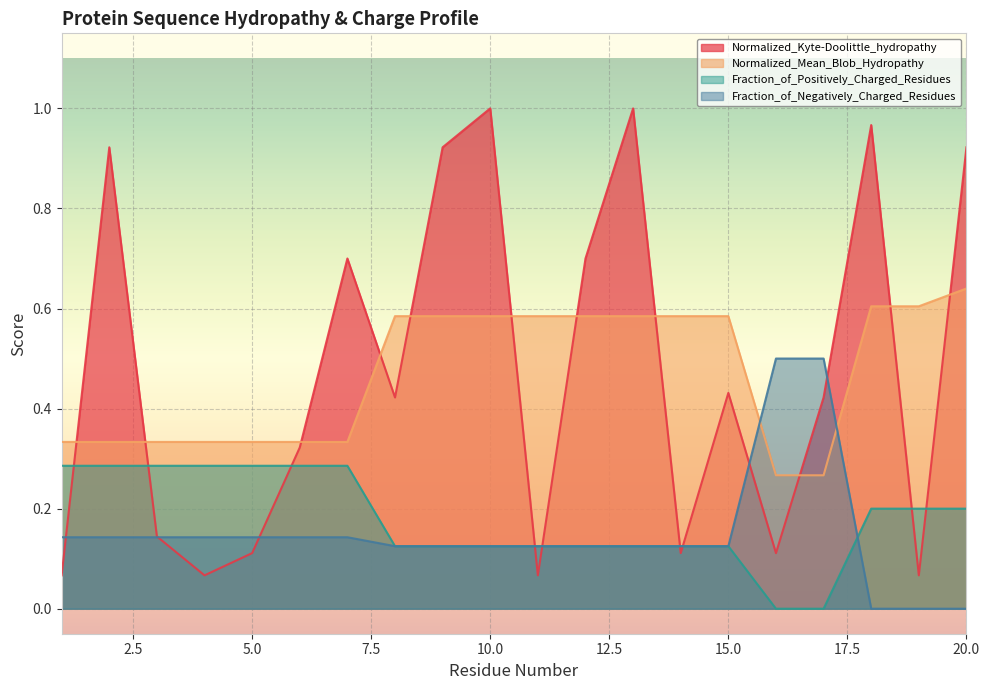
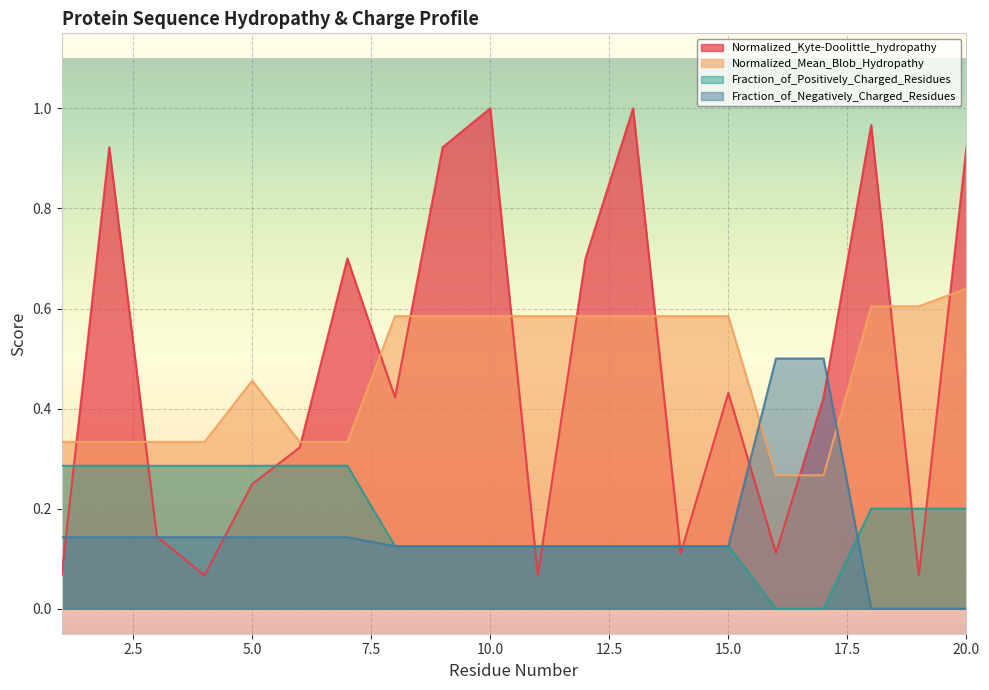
  {
    "Normalized_Kyte-Doolittle_hydropathy": {
-     "5.0": 0.11,
+     "5.0": 0.25,
      "10.0": 1.00,
      "15.0": 0.43,
      "20.0": 0.92
    },
    "Normalized_Mean_Blob_Hydropathy": {
-     "5.0": 0.33,
+     "5.0": 0.46,
      "10.0": 0.58,
      "15.0": 0.58,
      "20.0": 0.64
    }
  }
